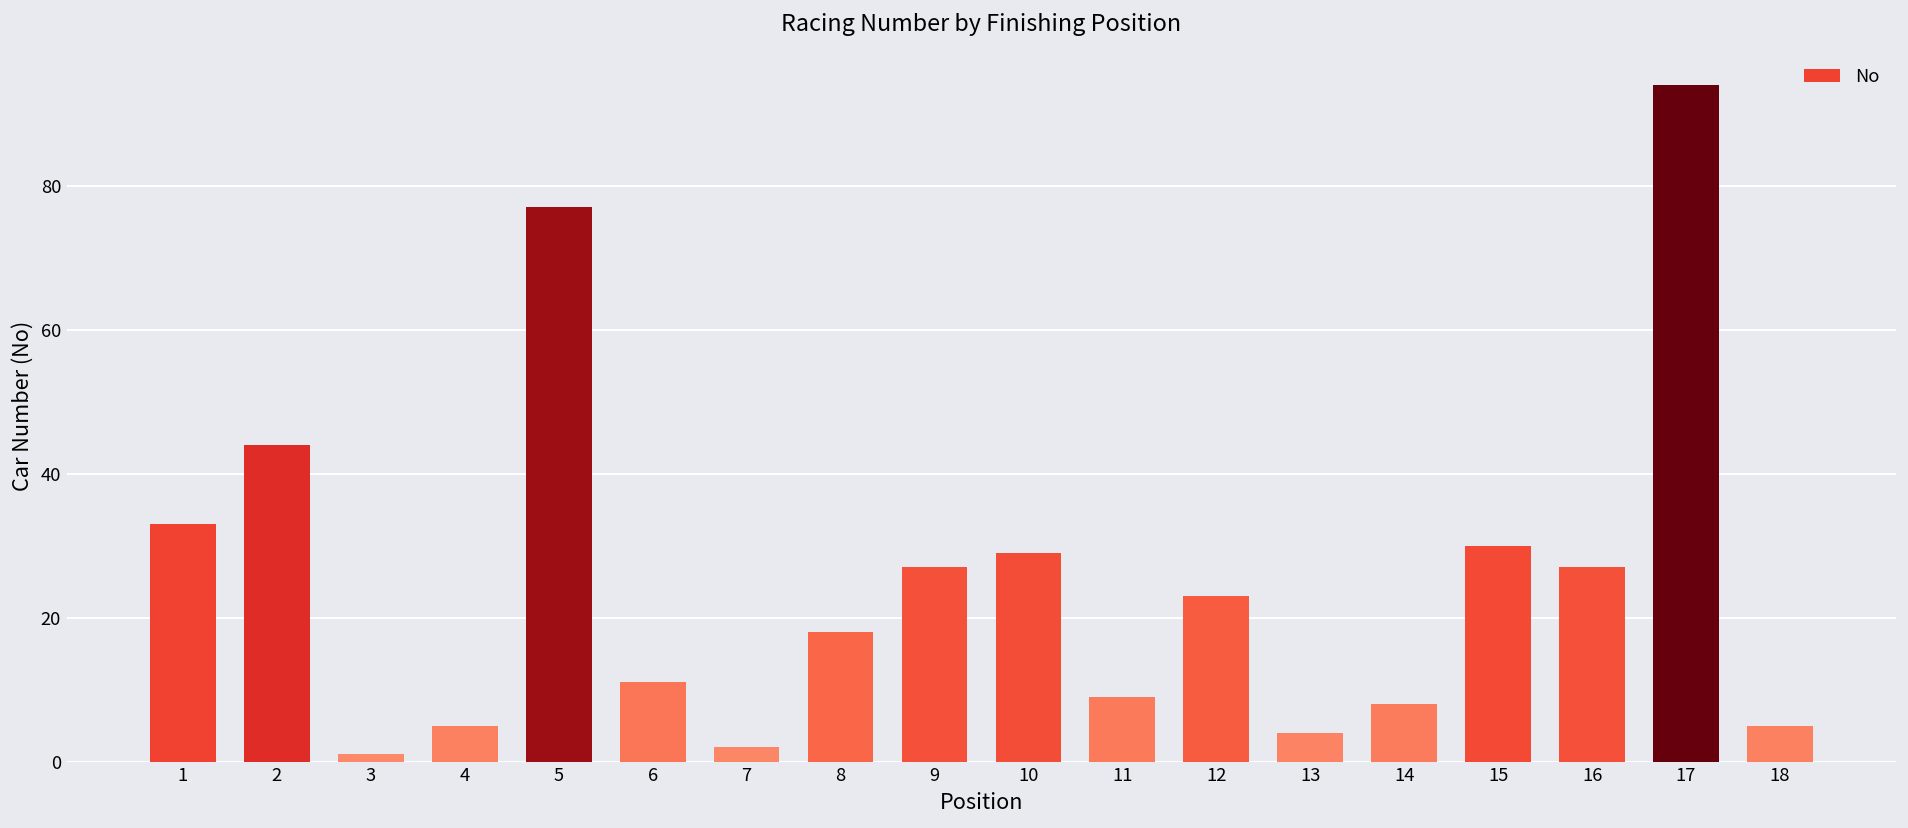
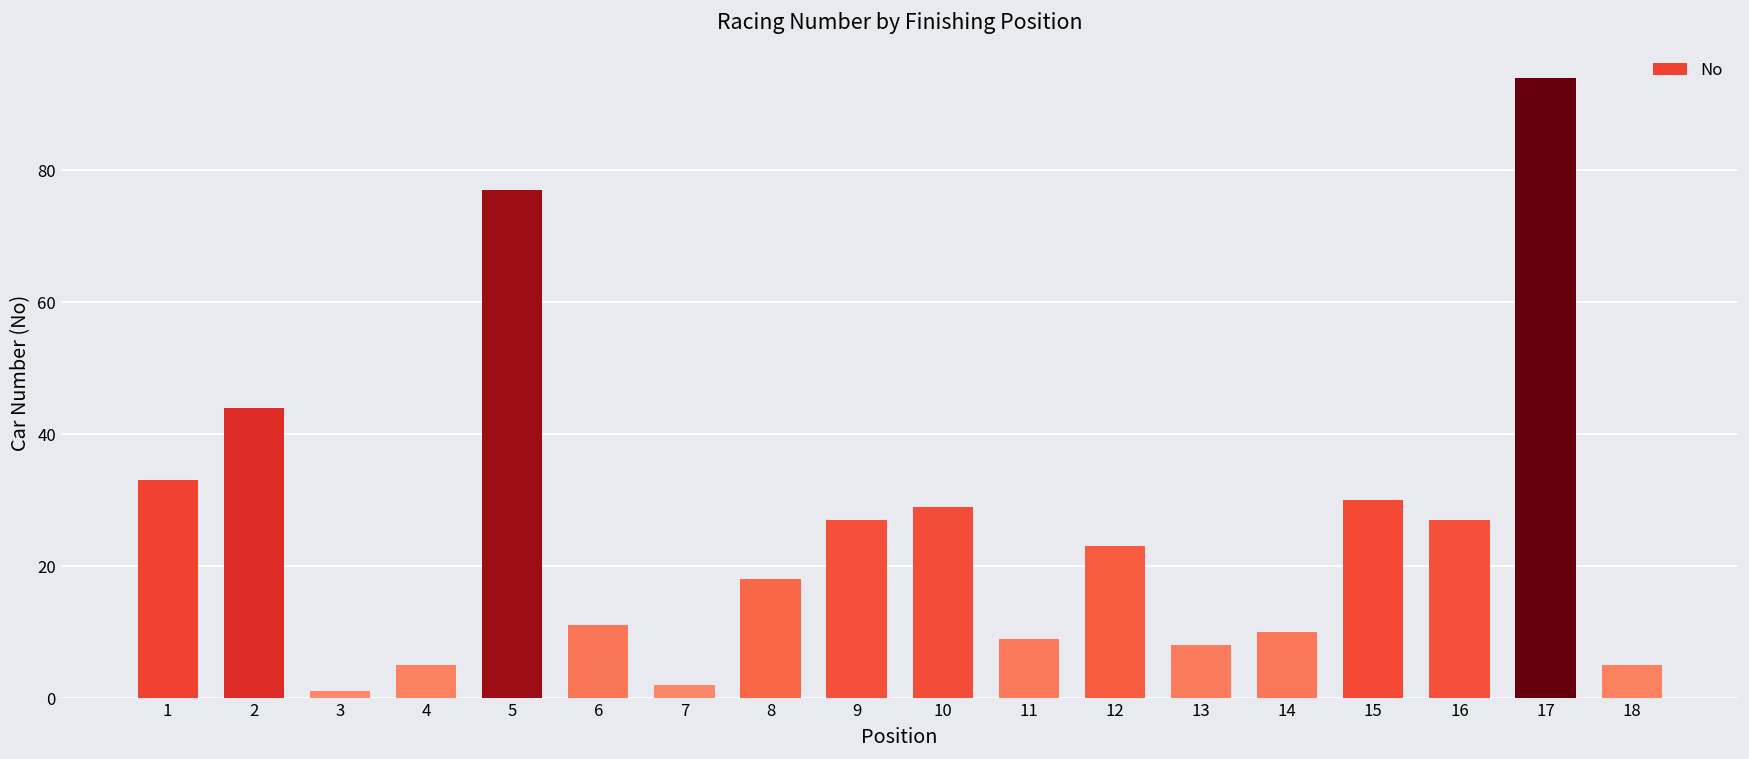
  {
    "1": 33,
    "2": 44,
    "3": 1,
    "4": 5,
    "5": 77,
    "6": 11,
    "7": 2,
    "8": 18,
    "9": 27,
    "10": 29,
    "11": 9,
    "12": 23,
-   "13": 4,
-   "14": 8,
+   "13": 8,
+   "14": 10,
    "15": 30,
    "16": 27,
    "17": 94,
    "18": 5
  }
